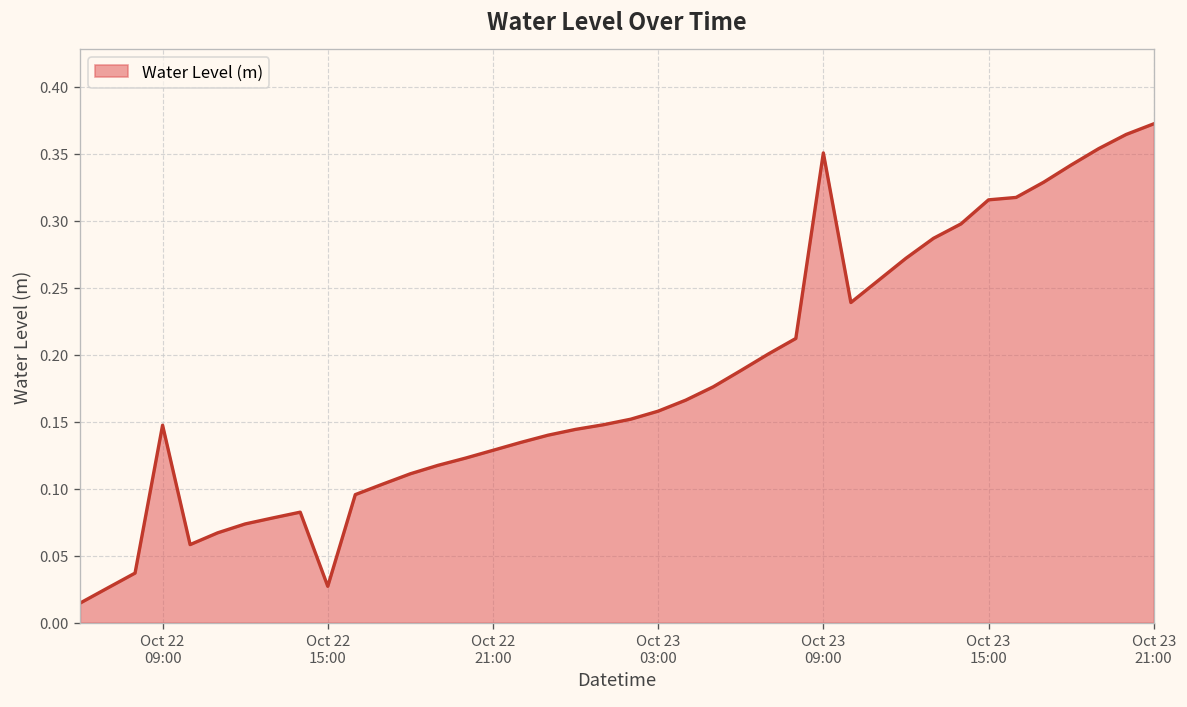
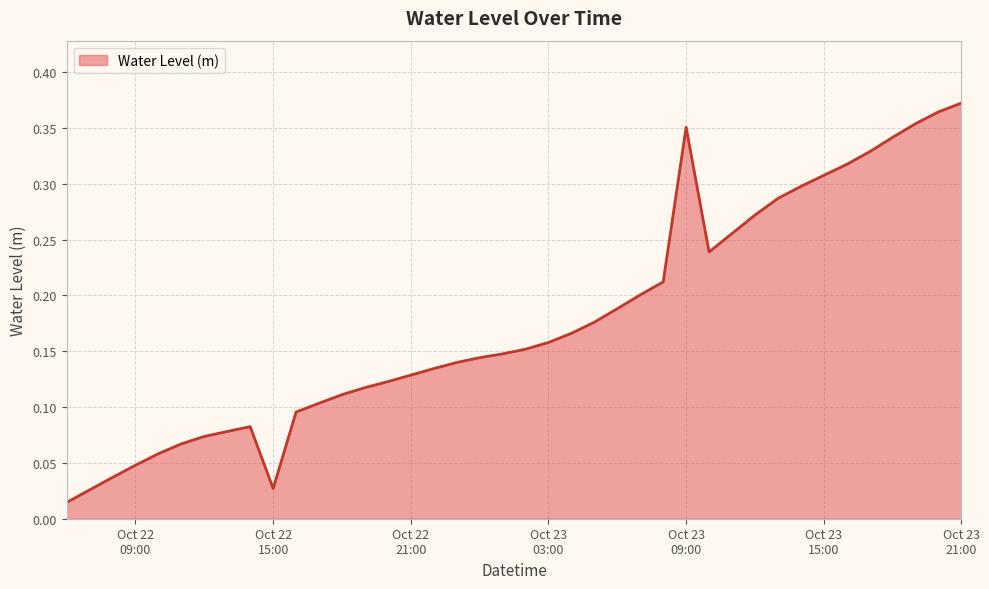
  {
-   "Oct 22 09:00": 0.147,
+   "Oct 22 09:00": 0.048,
    "Oct 22 15:00": 0.027,
    "Oct 22 21:00": 0.129,
    "Oct 23 03:00": 0.158,
    "Oct 23 09:00": 0.351,
-   "Oct 23 15:00": 0.316,
+   "Oct 23 15:00": 0.308,
    "Oct 23 21:00": 0.372
  }
